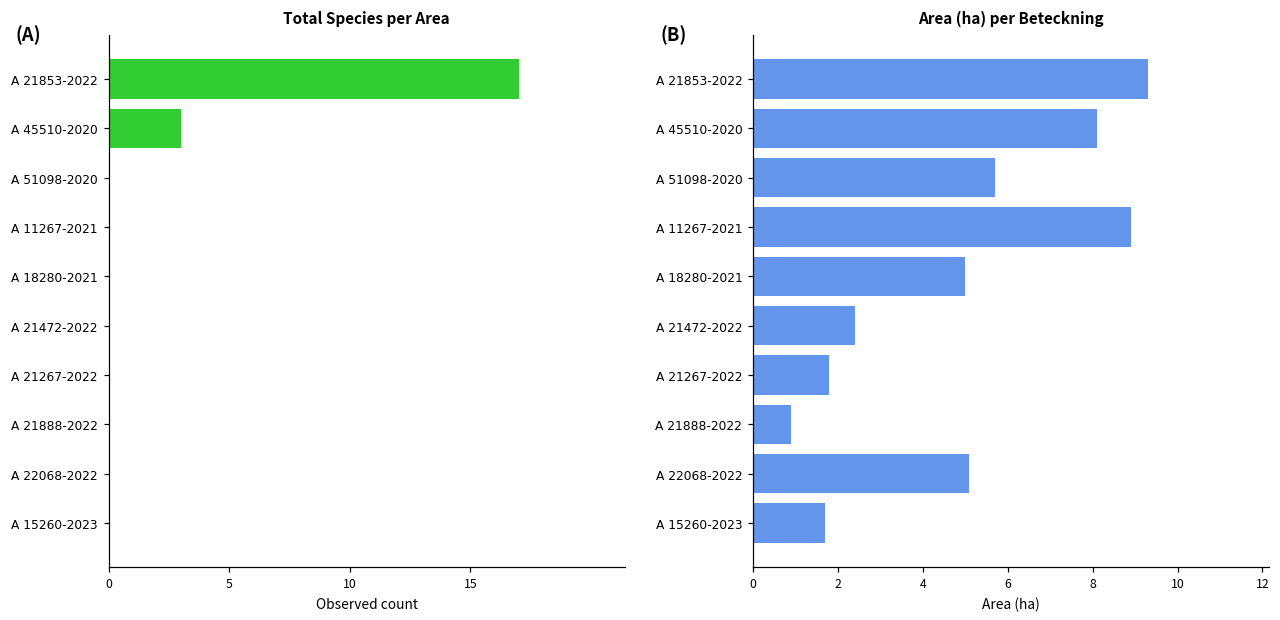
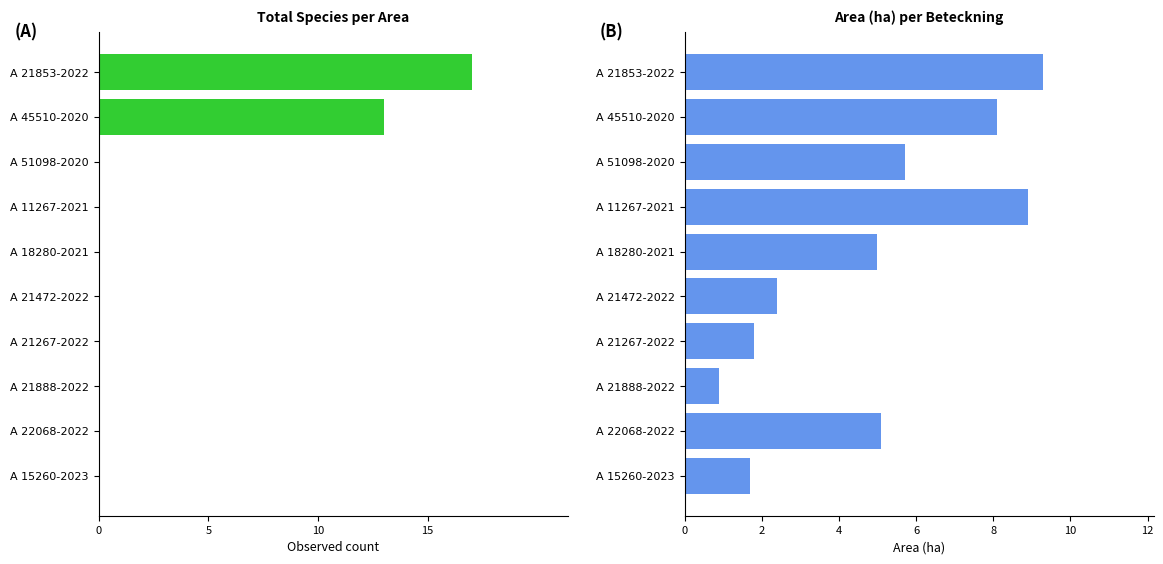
  {
    "Total Species per Area": {
      "A 21853-2022": 17,
-     "A 45510-2020": 3,
+     "A 45510-2020": 13,
      "A 51098-2020": 0,
      "A 11267-2021": 0,
      "A 18280-2021": 0,
      "A 21472-2022": 0,
      "A 21267-2022": 0,
      "A 21888-2022": 0,
      "A 22068-2022": 0,
      "A 15260-2023": 0
    },
    "Area (ha) per Beteckning": {
      "A 21853-2022": 9.3,
      "A 45510-2020": 8.1,
      "A 51098-2020": 5.7,
      "A 11267-2021": 8.9,
      "A 18280-2021": 5.0,
      "A 21472-2022": 2.4,
      "A 21267-2022": 1.8,
      "A 21888-2022": 0.9,
      "A 22068-2022": 5.1,
      "A 15260-2023": 1.7
    }
  }
